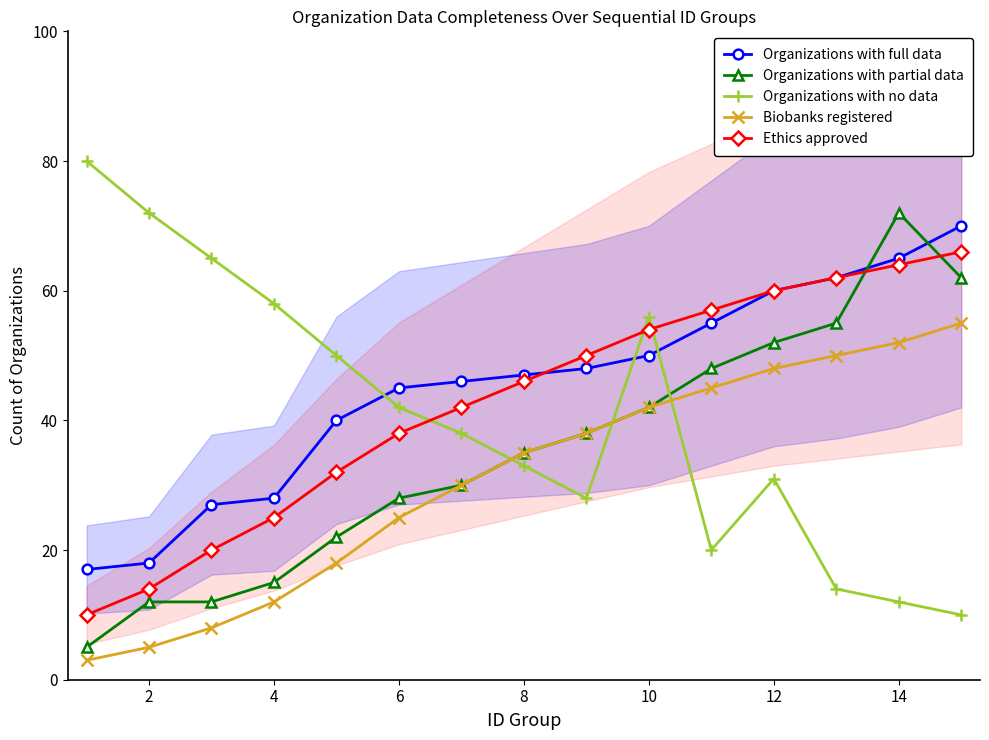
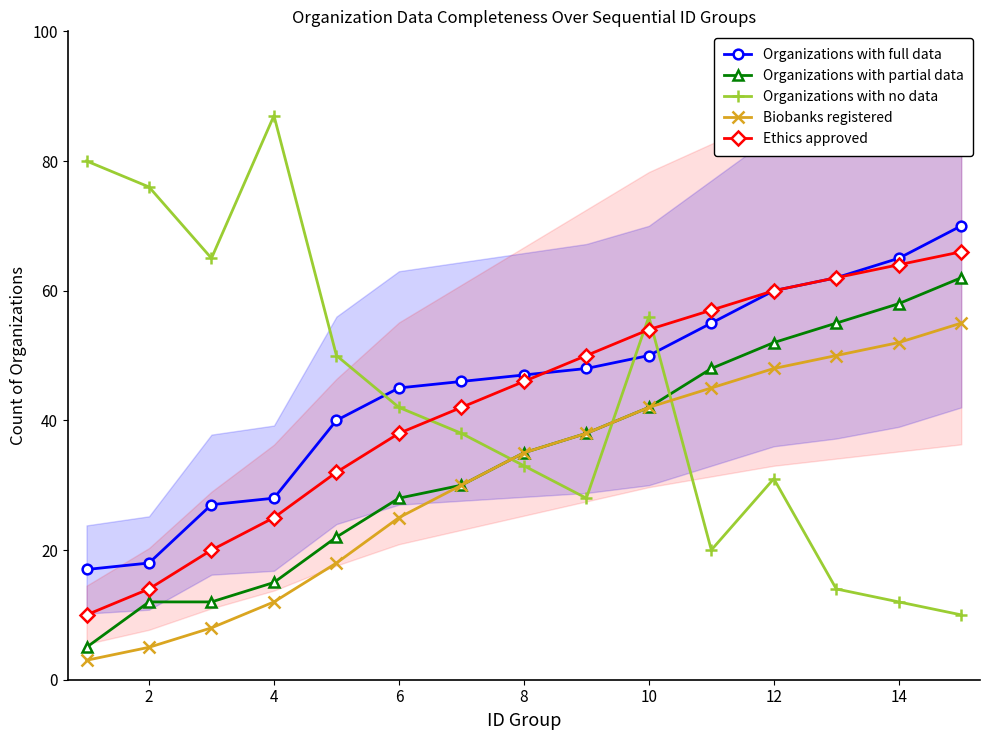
  {
    "Organizations with partial data": {
      "2": 12,
      "4": 15,
      "6": 28,
      "12": 52,
-     "14": 72
+     "14": 58
    },
    "Organizations with no data": {
-     "2": 72,
-     "4": 58,
+     "2": 76,
+     "4": 87,
      "6": 42,
      "8": 33,
      "10": 56,
      "12": 31,
      "14": 12
    },
    "Biobanks registered": {
      "2": 5,
      "4": 12,
      "6": 25,
      "12": 48,
      "14": 52
    }
  }
